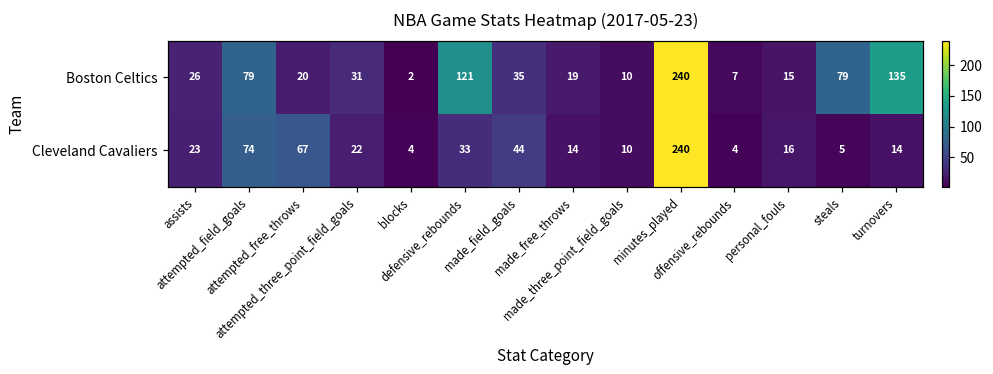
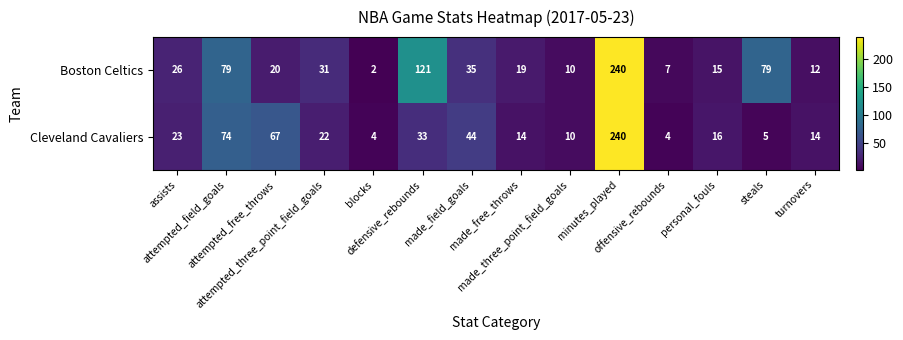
  {
    "Boston Celtics": {
      "assists": 26,
      "attempted_field_goals": 79,
      "attempted_free_throws": 20,
      "attempted_three_point_field_goals": 31,
      "blocks": 2,
      "defensive_rebounds": 121,
      "made_field_goals": 35,
      "made_free_throws": 19,
      "made_three_point_field_goals": 10,
      "minutes_played": 240,
      "offensive_rebounds": 7,
      "personal_fouls": 15,
      "steals": 79,
-     "turnovers": 135
+     "turnovers": 12
    },
    "Cleveland Cavaliers": {
      "assists": 23,
      "attempted_field_goals": 74,
      "attempted_free_throws": 67,
      "attempted_three_point_field_goals": 22,
      "blocks": 4,
      "defensive_rebounds": 33,
      "made_field_goals": 44,
      "made_free_throws": 14,
      "made_three_point_field_goals": 10,
      "minutes_played": 240,
      "offensive_rebounds": 4,
      "personal_fouls": 16,
      "steals": 5,
      "turnovers": 14
    }
  }
